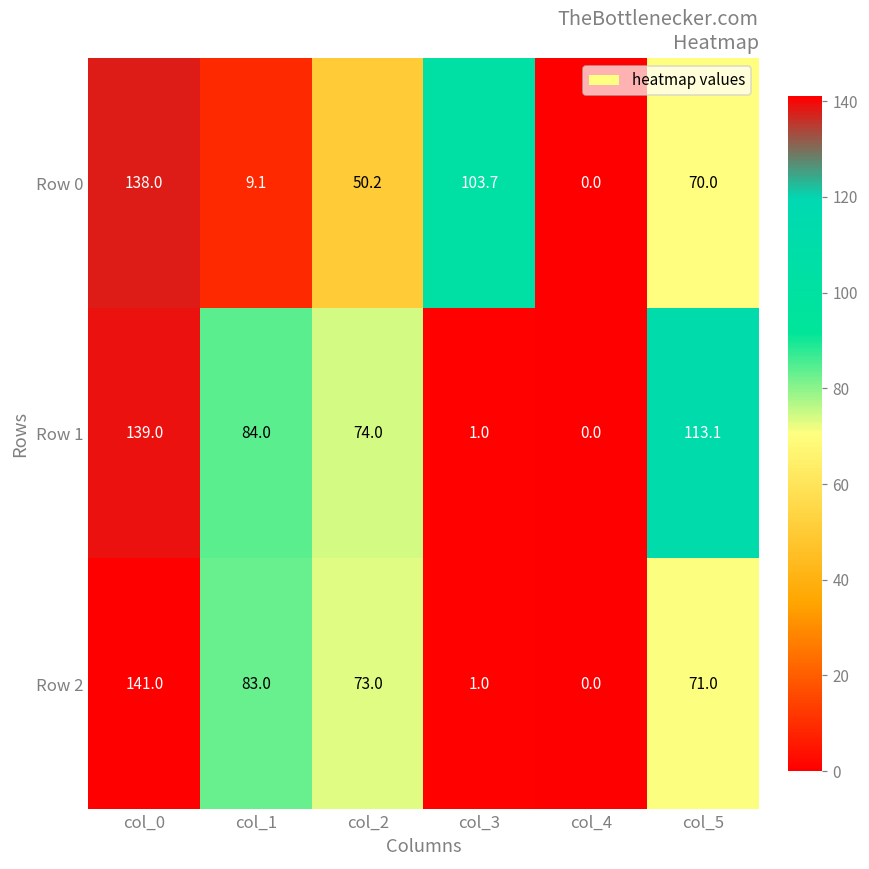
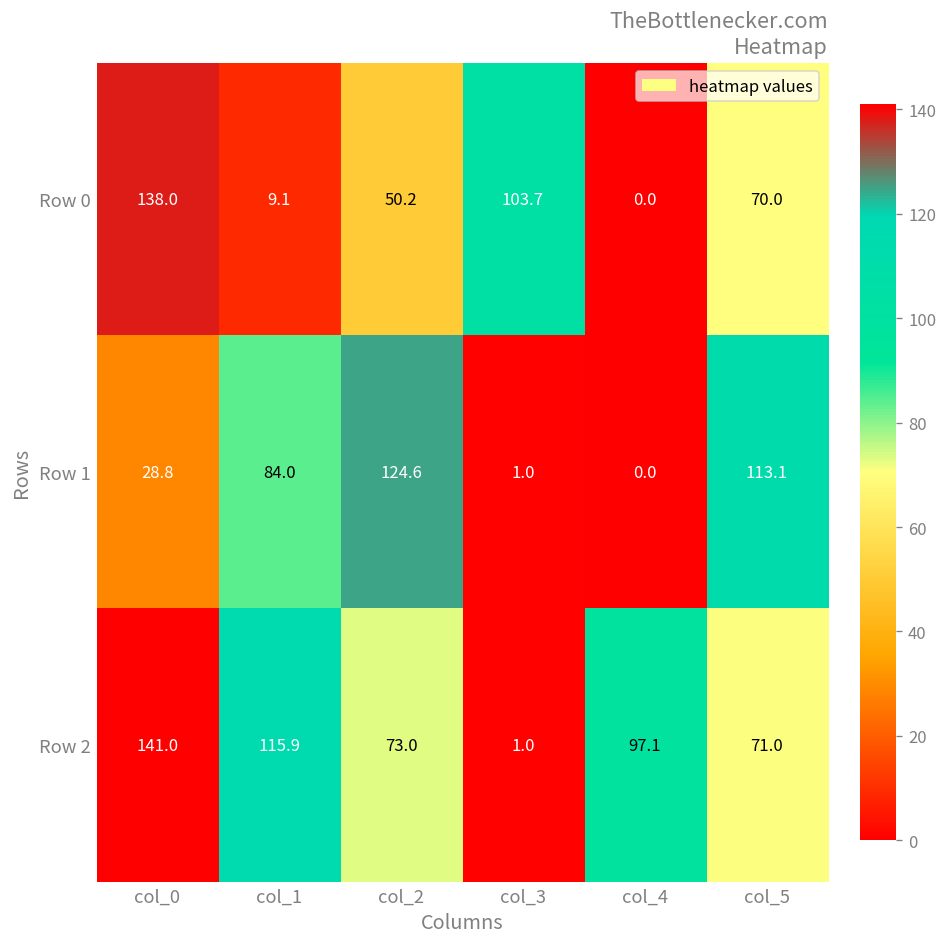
  {
    "Row 0": {
      "col_0": 138.0,
      "col_1": 9.1,
      "col_2": 50.2,
      "col_3": 103.7,
      "col_4": 0.0,
      "col_5": 70.0
    },
    "Row 1": {
-     "col_0": 139.0,
+     "col_0": 28.8,
      "col_1": 84.0,
-     "col_2": 74.0,
+     "col_2": 124.6,
      "col_3": 1.0,
      "col_4": 0.0,
      "col_5": 113.1
    },
    "Row 2": {
      "col_0": 141.0,
-     "col_1": 83.0,
+     "col_1": 115.9,
      "col_2": 73.0,
      "col_3": 1.0,
-     "col_4": 0.0,
+     "col_4": 97.1,
      "col_5": 71.0
    }
  }
